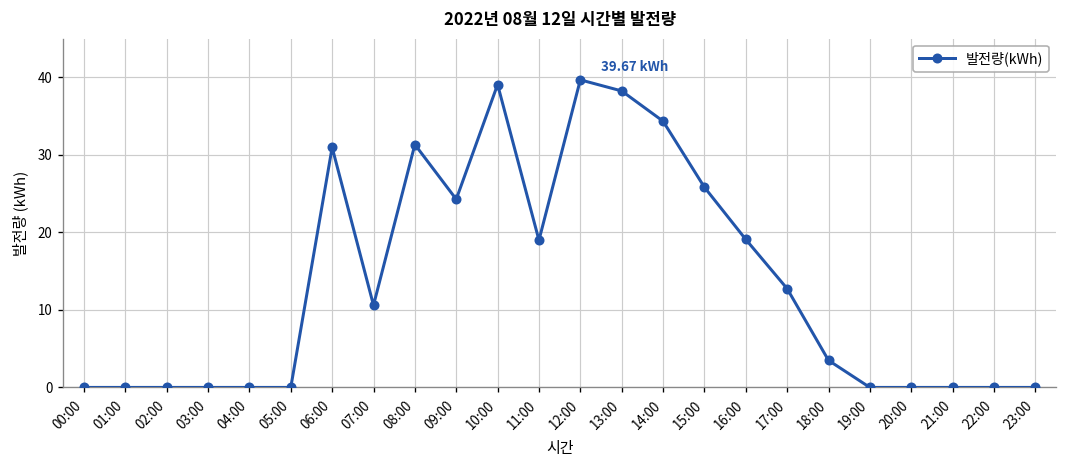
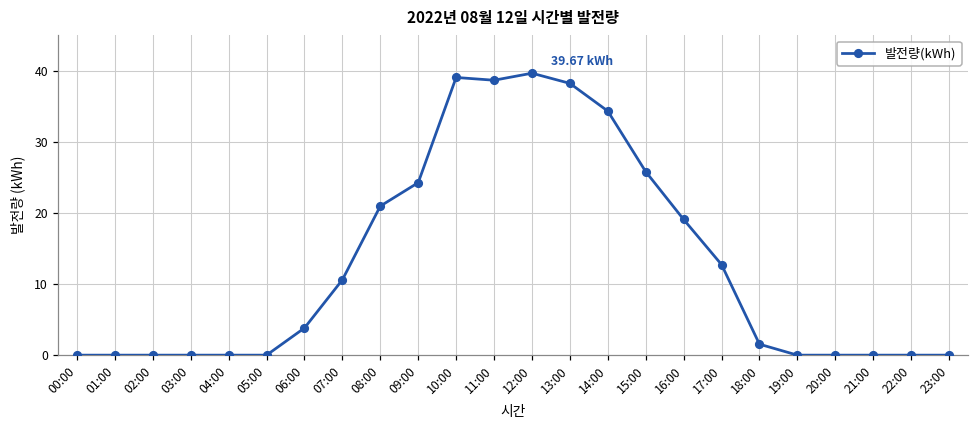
  {
    "00:00": 0,
    "01:00": 0,
    "02:00": 0,
    "03:00": 0,
    "04:00": 0,
    "05:00": 0,
-   "06:00": 31,
+   "06:00": 4,
    "07:00": 11,
-   "08:00": 31,
+   "08:00": 21,
    "09:00": 24,
    "10:00": 39,
-   "11:00": 19,
+   "11:00": 39,
    "14:00": 34,
    "15:00": 26,
    "16:00": 19,
    "17:00": 13,
-   "18:00": 3,
+   "18:00": 2,
    "19:00": 0,
    "20:00": 0,
    "21:00": 0,
    "22:00": 0,
    "23:00": 0
  }
